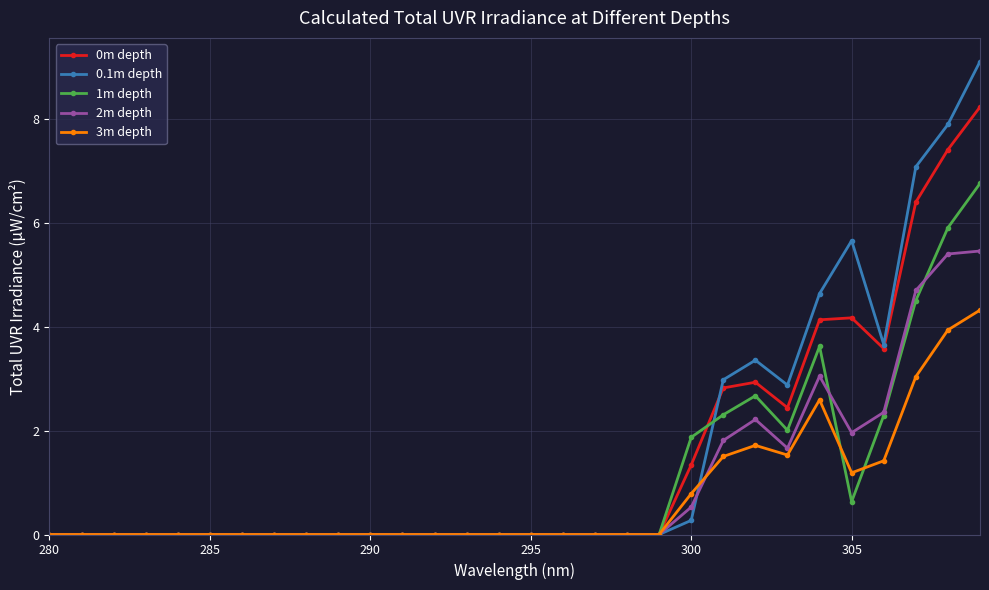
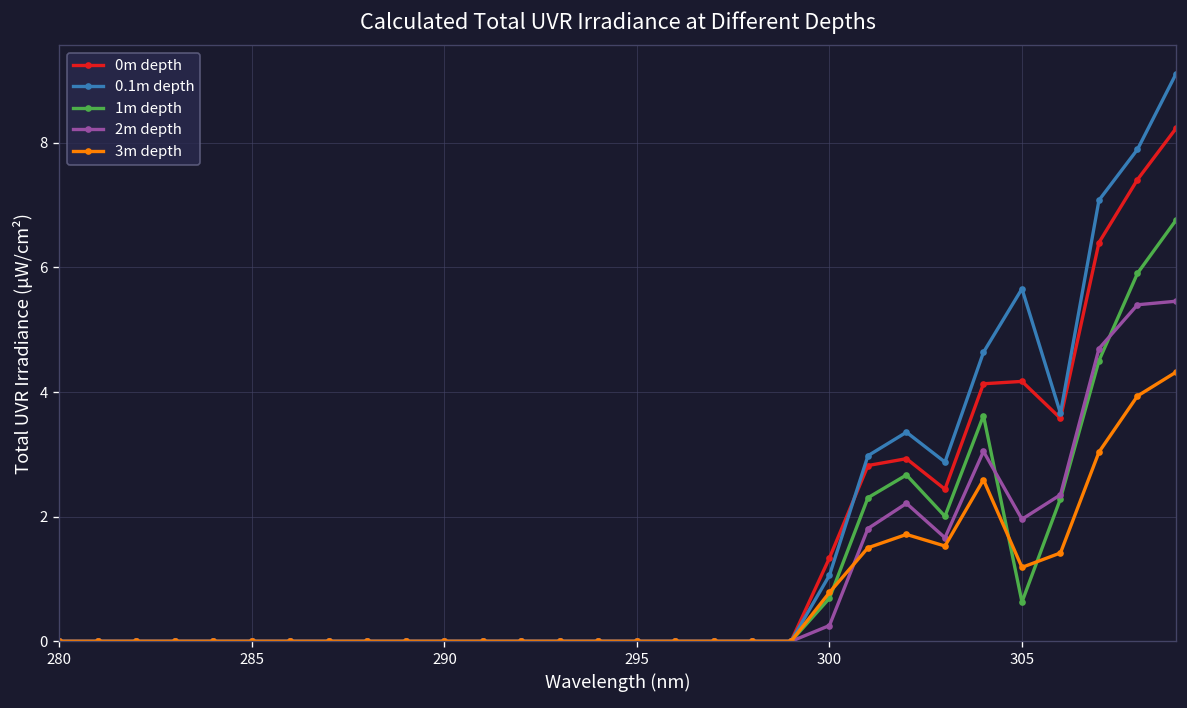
  {
    "0m depth": {
      "300": 1.3,
      "305": 4.2
    },
    "0.1m depth": {
-     "300": 0.3,
+     "300": 1.1,
      "305": 5.7
    },
    "1m depth": {
-     "300": 1.9,
+     "300": 0.7,
      "305": 0.6
    },
    "2m depth": {
-     "300": 0.5,
+     "300": 0.3,
      "305": 2.0
    },
    "3m depth": {
      "300": 0.8,
      "305": 1.2
    }
  }
